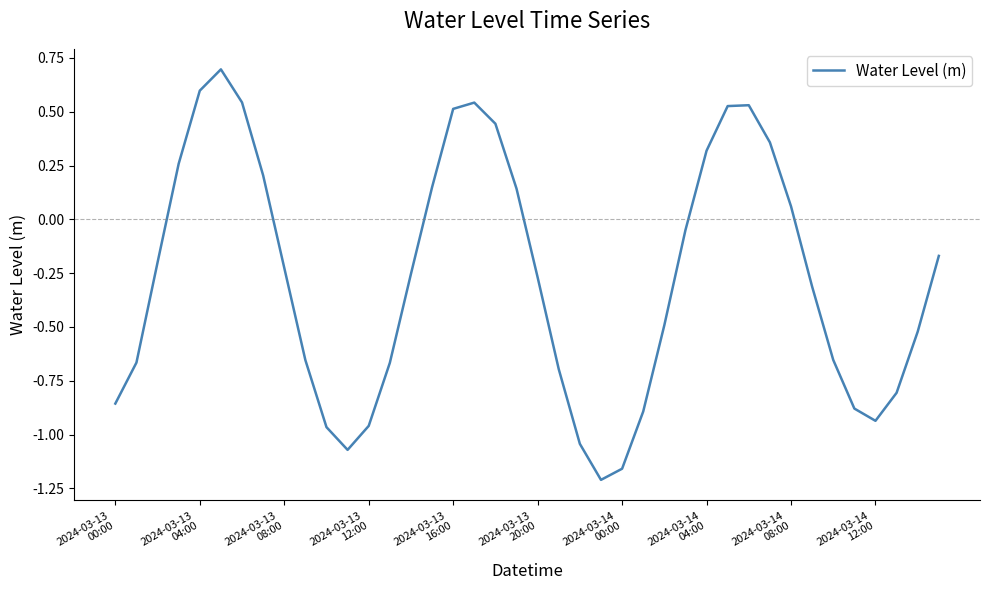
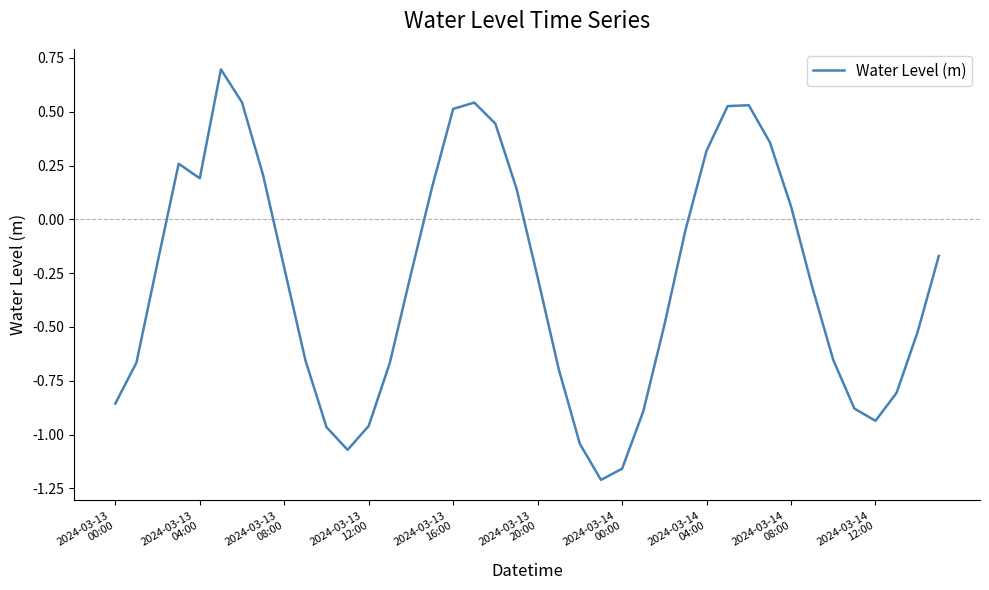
  {
    "2024-03-13 00:00": -0.86,
-   "2024-03-13 04:00": 0.60,
+   "2024-03-13 04:00": 0.19,
    "2024-03-13 08:00": -0.22,
    "2024-03-13 12:00": -0.96,
    "2024-03-13 16:00": 0.51,
    "2024-03-13 20:00": -0.27,
    "2024-03-14 00:00": -1.16,
    "2024-03-14 04:00": 0.32,
    "2024-03-14 08:00": 0.06,
    "2024-03-14 12:00": -0.94
  }
